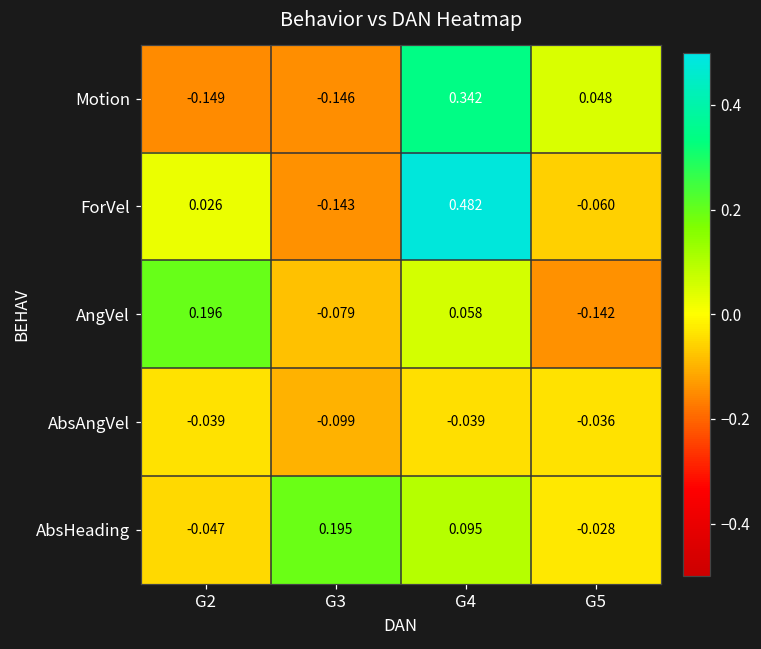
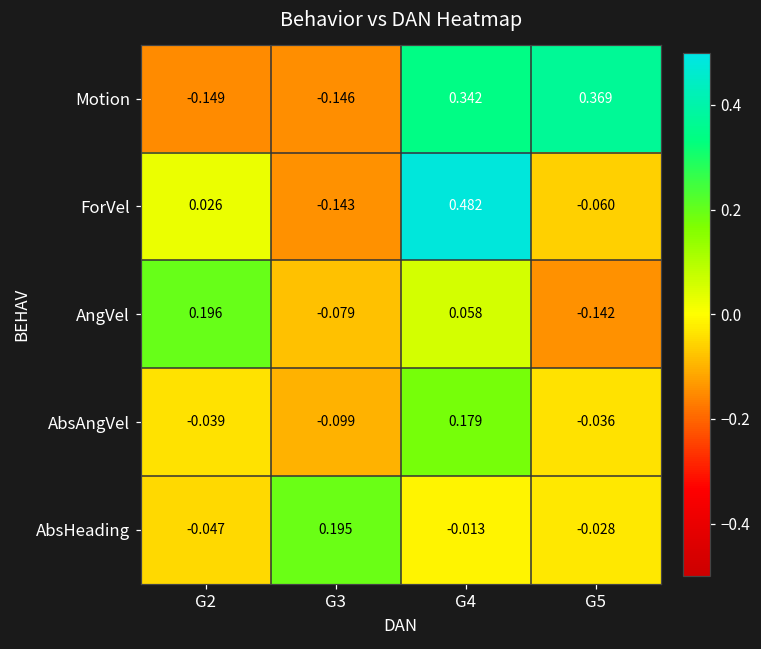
  {
    "Motion": {
      "G2": -0.149,
      "G3": -0.146,
      "G4": 0.342,
-     "G5": 0.048
+     "G5": 0.369
    },
    "ForVel": {
      "G2": 0.026,
      "G3": -0.143,
      "G4": 0.482,
      "G5": -0.060
    },
    "AngVel": {
      "G2": 0.196,
      "G3": -0.079,
      "G4": 0.058,
      "G5": -0.142
    },
    "AbsAngVel": {
      "G2": -0.039,
      "G3": -0.099,
-     "G4": -0.039,
+     "G4": 0.179,
      "G5": -0.036
    },
    "AbsHeading": {
      "G2": -0.047,
      "G3": 0.195,
-     "G4": 0.095,
+     "G4": -0.013,
      "G5": -0.028
    }
  }
